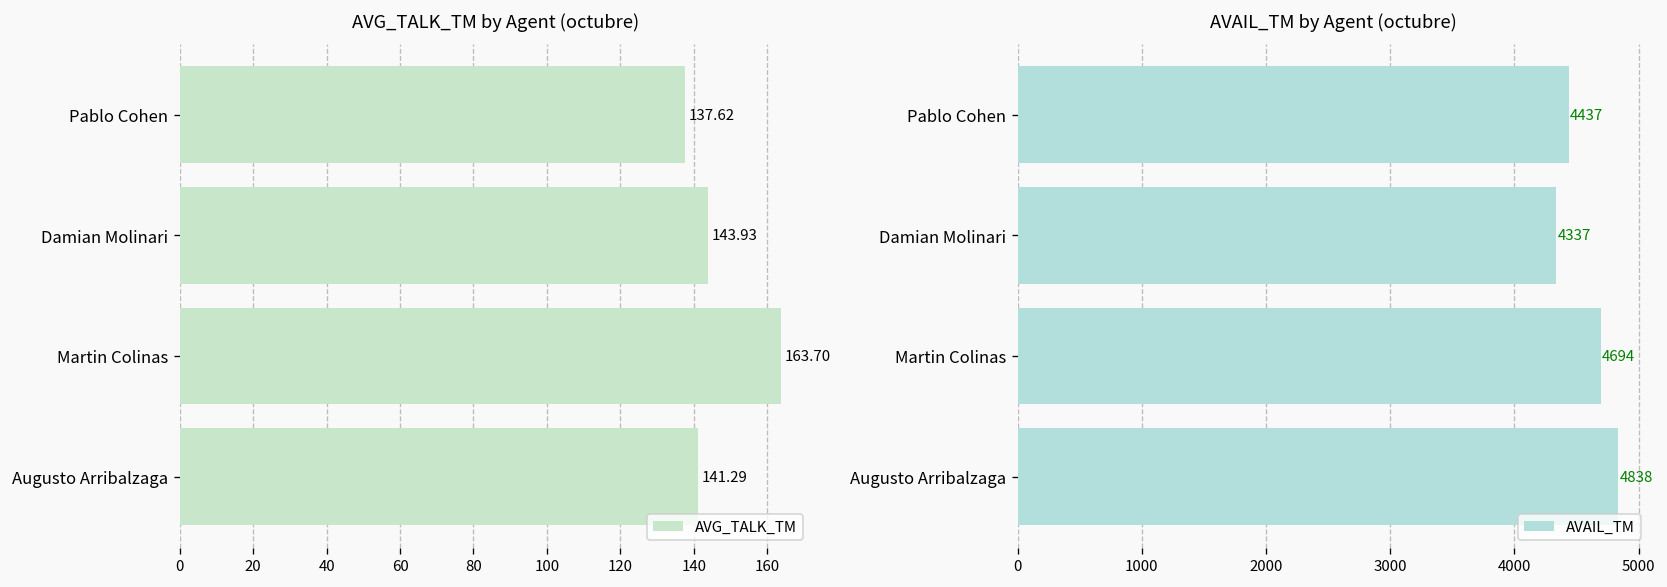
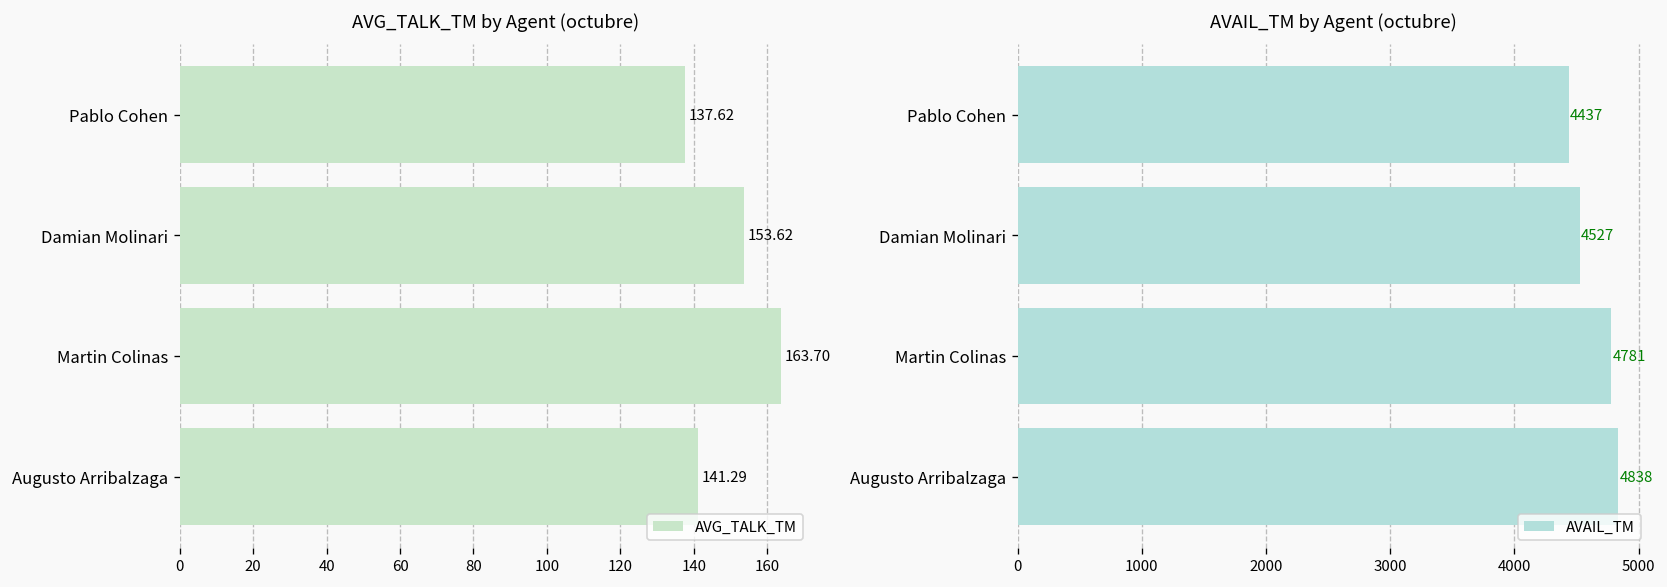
  {
    "AVG_TALK_TM by Agent (octubre)": {
      "Pablo Cohen": 137.62,
-     "Damian Molinari": 143.93,
+     "Damian Molinari": 153.62,
      "Martin Colinas": 163.70,
      "Augusto Arribalzaga": 141.29
    },
    "AVAIL_TM by Agent (octubre)": {
      "Pablo Cohen": 4437,
-     "Damian Molinari": 4337,
-     "Martin Colinas": 4694,
+     "Damian Molinari": 4527,
+     "Martin Colinas": 4781,
      "Augusto Arribalzaga": 4838
    }
  }
